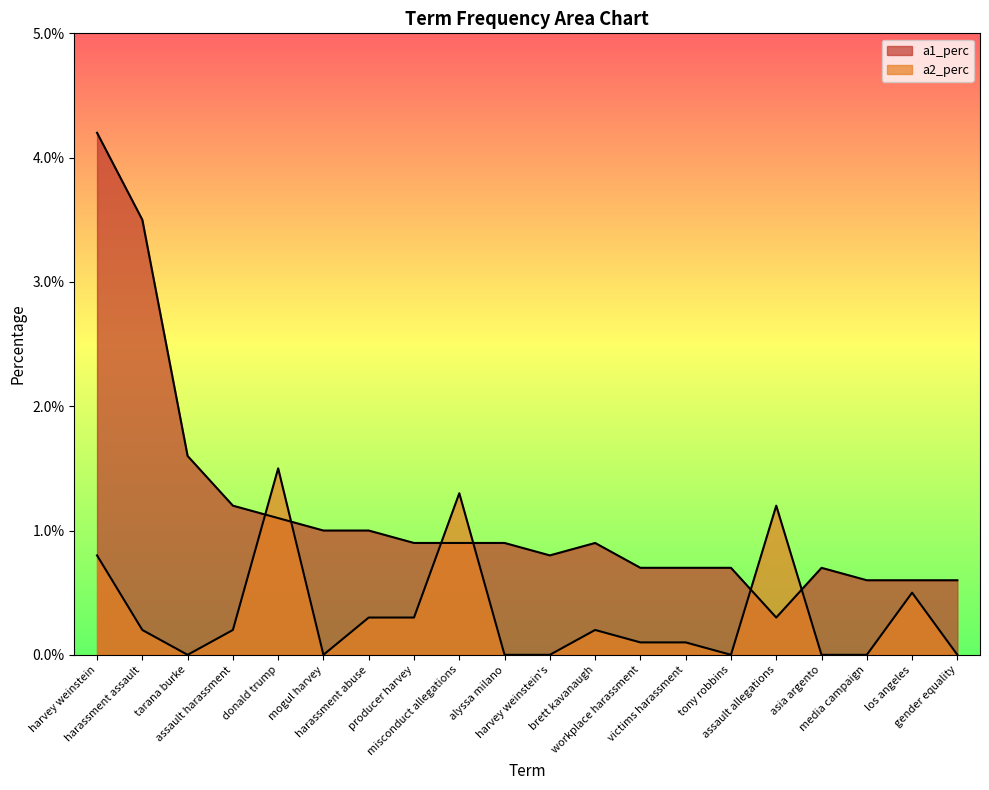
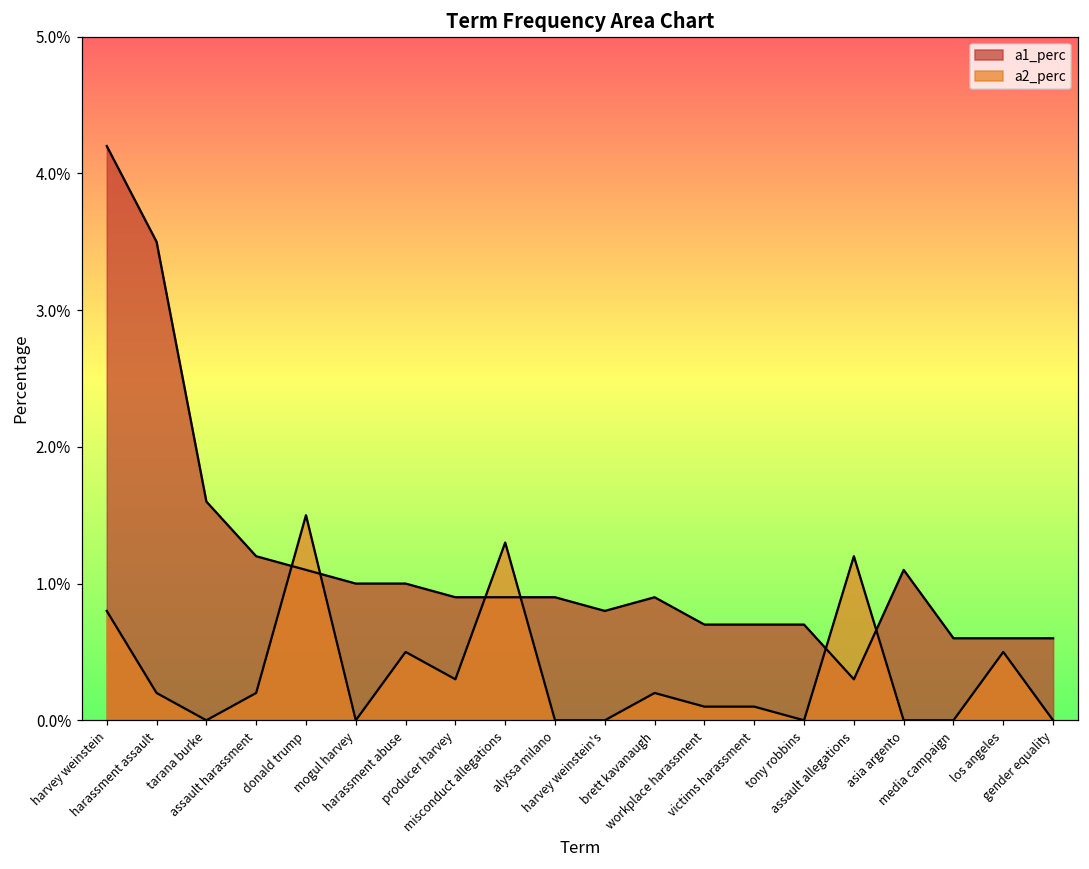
  {
    "a1_perc": {
      "harvey weinstein": "4.20%",
      "harassment assault": "3.50%",
      "tarana burke": "1.60%",
      "assault harassment": "1.20%",
      "donald trump": "1.10%",
      "mogul harvey": "1.00%",
      "harassment abuse": "1.00%",
      "producer harvey": "0.90%",
      "misconduct allegations": "0.90%",
      "alyssa milano": "0.90%",
      "harvey weinstein's": "0.80%",
      "brett kavanaugh": "0.90%",
      "workplace harassment": "0.70%",
      "victims harassment": "0.70%",
      "tony robbins": "0.70%",
      "assault allegations": "0.30%",
-     "asia argento": "0.70%",
+     "asia argento": "1.10%",
      "media campaign": "0.60%",
      "los angeles": "0.60%",
      "gender equality": "0.60%"
    },
    "a2_perc": {
      "harvey weinstein": "0.80%",
      "harassment assault": "0.20%",
      "tarana burke": "0.00%",
      "assault harassment": "0.20%",
      "donald trump": "1.50%",
      "mogul harvey": "0.00%",
-     "harassment abuse": "0.30%",
+     "harassment abuse": "0.50%",
      "producer harvey": "0.30%",
      "misconduct allegations": "1.30%",
      "alyssa milano": "0.00%",
      "harvey weinstein's": "0.00%",
      "brett kavanaugh": "0.20%",
      "workplace harassment": "0.10%",
      "victims harassment": "0.10%",
      "tony robbins": "0.00%",
      "assault allegations": "1.20%",
      "asia argento": "0.00%",
      "media campaign": "0.00%",
      "los angeles": "0.50%",
      "gender equality": "0.00%"
    }
  }
